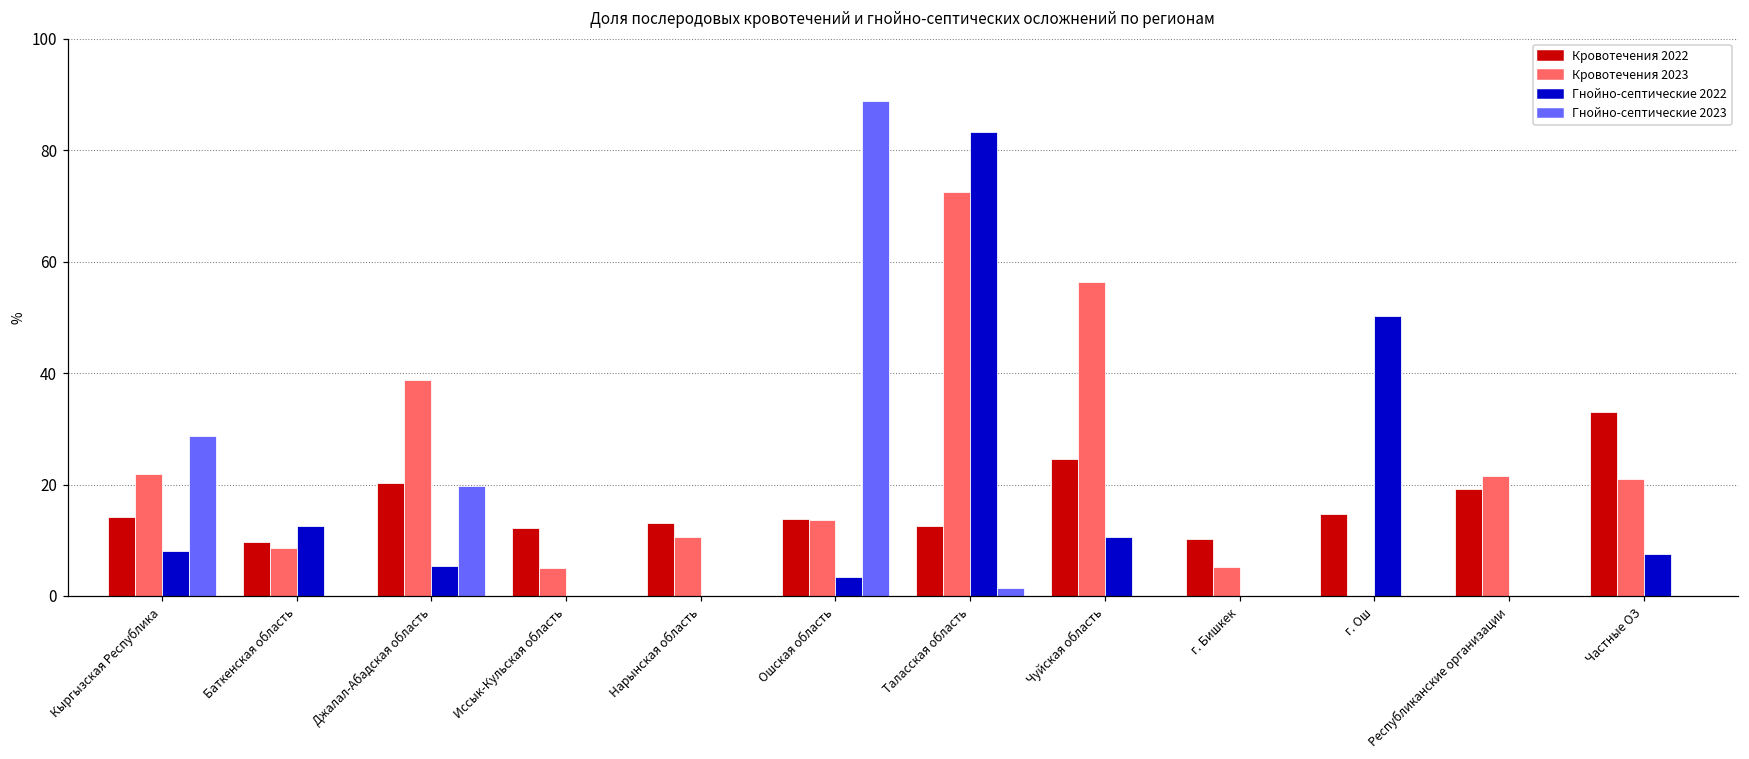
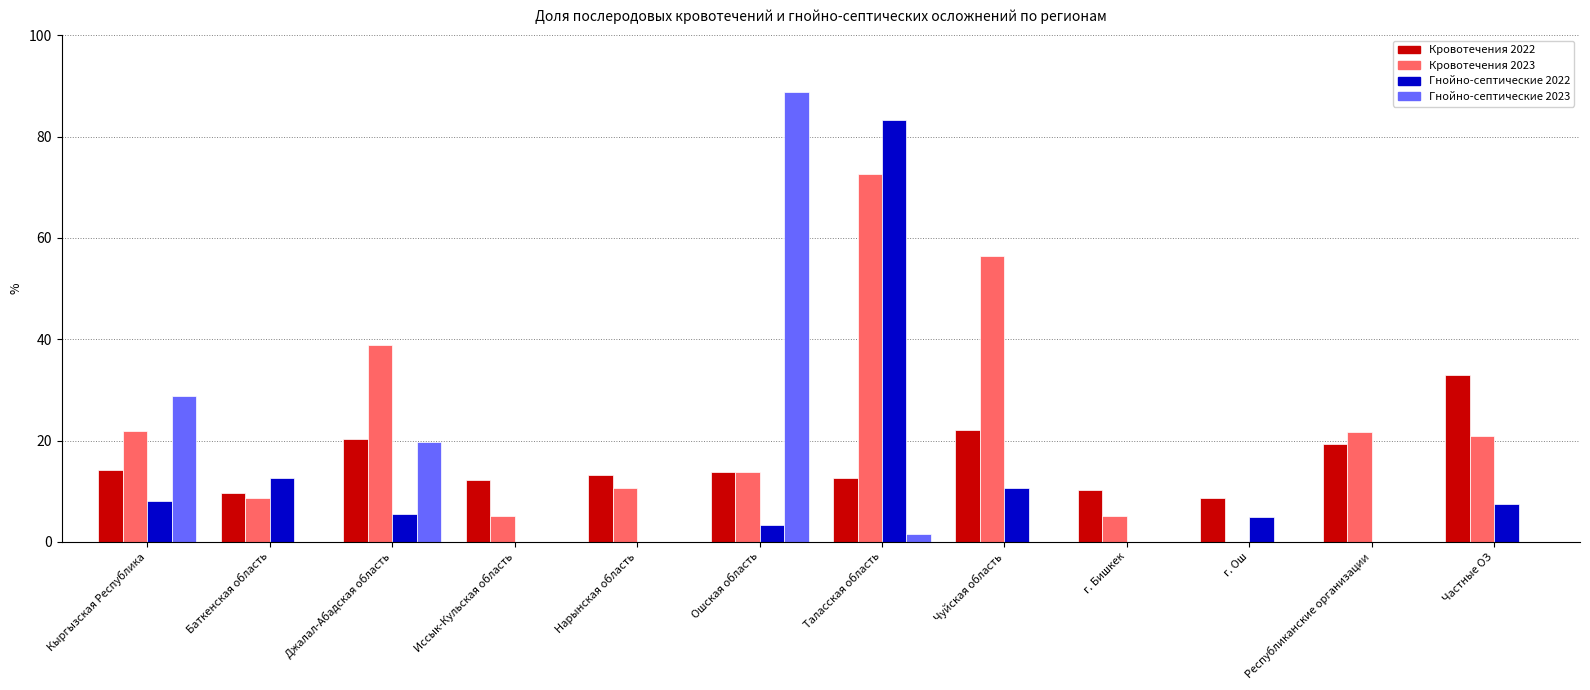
  {
    "Кровотечения 2022": {
      "Кыргызская Республика": 14,
      "Баткенская область": 10,
      "Джалал-Абадская область": 20,
      "Иссык-Кульская область": 12,
      "Нарынская область": 13,
      "Ошская область": 14,
      "Таласская область": 13,
-     "Чуйская область": 25,
+     "Чуйская область": 22,
      "г. Бишкек": 10,
-     "г. Ош": 15,
+     "г. Ош": 9,
      "Республиканские организации": 19,
      "Частные ОЗ": 33
    },
    "Кровотечения 2023": {
      "Кыргызская Республика": 22,
      "Баткенская область": 9,
      "Джалал-Абадская область": 39,
      "Иссык-Кульская область": 5,
      "Нарынская область": 11,
      "Ошская область": 14,
      "Таласская область": 73,
      "Чуйская область": 56,
      "г. Бишкек": 5,
      "г. Ош": 0,
      "Республиканские организации": 22,
      "Частные ОЗ": 21
    },
    "Гнойно-септические 2022": {
      "Кыргызская Республика": 8,
      "Баткенская область": 13,
      "Джалал-Абадская область": 5,
      "Иссык-Кульская область": 0,
      "Нарынская область": 0,
      "Ошская область": 3,
      "Таласская область": 83,
      "Чуйская область": 11,
      "г. Бишкек": 0,
-     "г. Ош": 50,
+     "г. Ош": 5,
      "Республиканские организации": 0,
      "Частные ОЗ": 8
    },
    "Гнойно-септические 2023": {
      "Кыргызская Республика": 29,
      "Баткенская область": 0,
      "Джалал-Абадская область": 20,
      "Иссык-Кульская область": 0,
      "Нарынская область": 0,
      "Ошская область": 89,
      "Таласская область": 1,
      "Чуйская область": 0,
      "г. Бишкек": 0,
      "г. Ош": 0,
      "Республиканские организации": 0,
      "Частные ОЗ": 0
    }
  }
